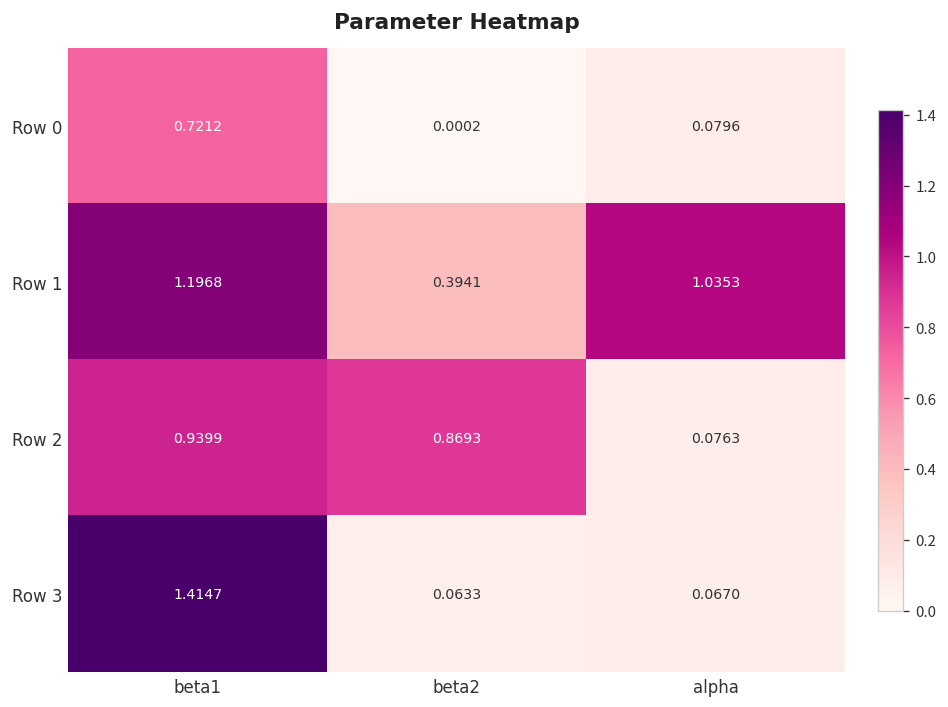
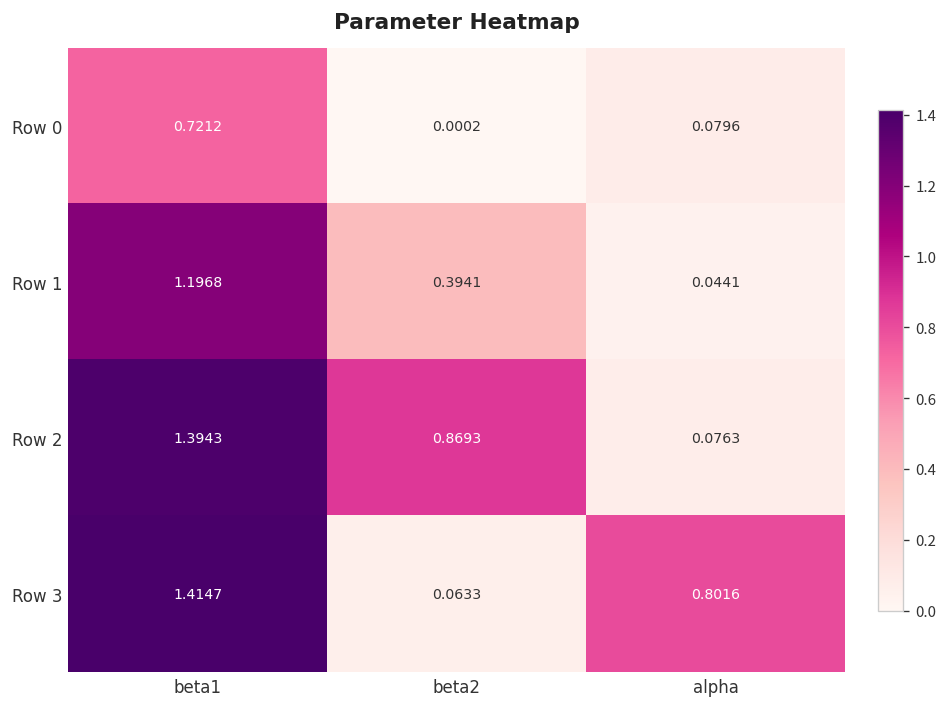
  {
    "Row 0": {
      "beta1": 0.7212,
      "beta2": 0.0002,
      "alpha": 0.0796
    },
    "Row 1": {
      "beta1": 1.1968,
      "beta2": 0.3941,
-     "alpha": 1.0353
+     "alpha": 0.0441
    },
    "Row 2": {
-     "beta1": 0.9399,
+     "beta1": 1.3943,
      "beta2": 0.8693,
      "alpha": 0.0763
    },
    "Row 3": {
      "beta1": 1.4147,
      "beta2": 0.0633,
-     "alpha": 0.0670
+     "alpha": 0.8016
    }
  }
